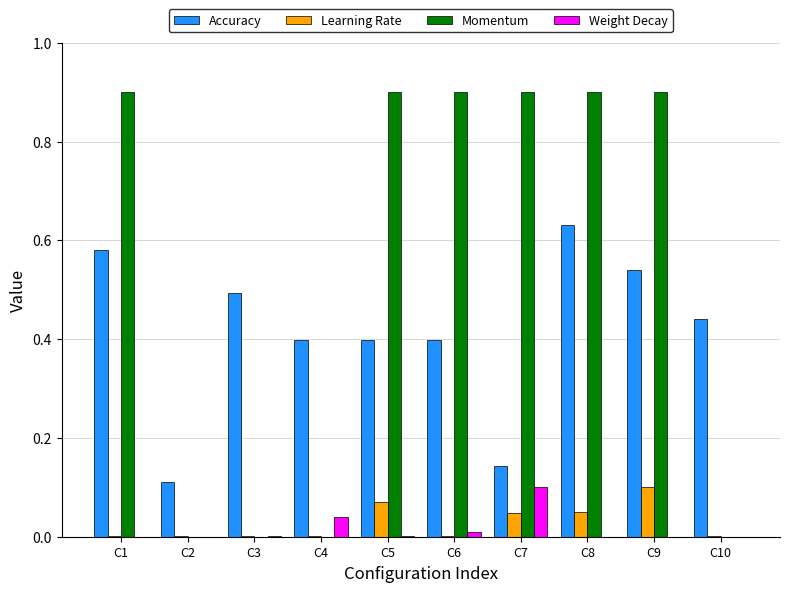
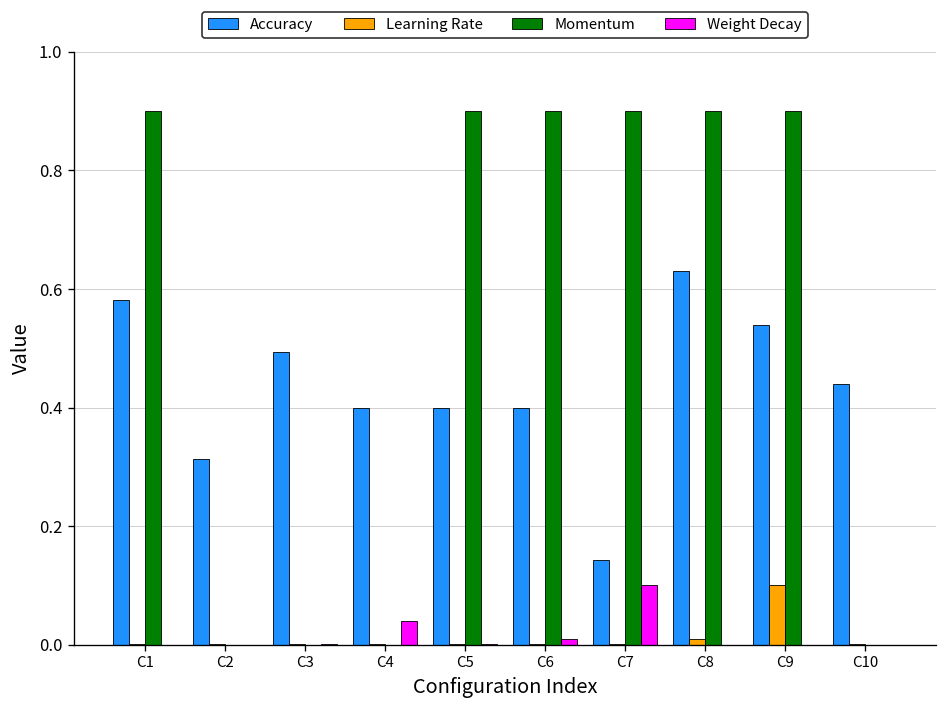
  {
    "Accuracy": {
      "C1": 0.58,
-     "C2": 0.11,
+     "C2": 0.31,
      "C3": 0.49,
      "C4": 0.40,
      "C5": 0.40,
      "C6": 0.40,
      "C7": 0.14,
      "C8": 0.63,
      "C9": 0.54,
      "C10": 0.44
    },
    "Learning Rate": {
-     "C5": 0.07,
-     "C7": 0.05,
-     "C8": 0.05,
+     "C5": 0.00,
+     "C7": 0.00,
+     "C8": 0.01,
      "C9": 0.10
    },
    "Momentum": {
      "C1": 0.90,
      "C2": 0.00,
      "C3": 0.00,
      "C4": 0.00,
      "C5": 0.90,
      "C6": 0.90,
      "C7": 0.90,
      "C8": 0.90,
      "C9": 0.90,
      "C10": 0.00
    },
    "Weight Decay": {
      "C1": 0.00,
      "C2": 0.00,
      "C4": 0.04,
      "C6": 0.01,
      "C7": 0.10,
      "C8": 0.00,
      "C9": 0.00,
      "C10": 0.00
    }
  }
